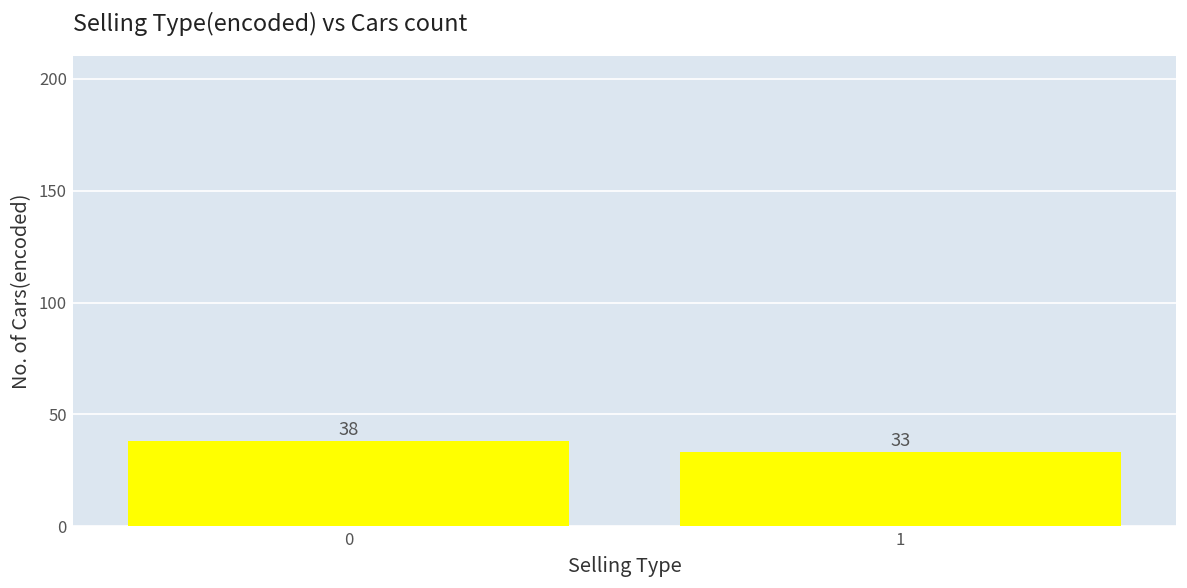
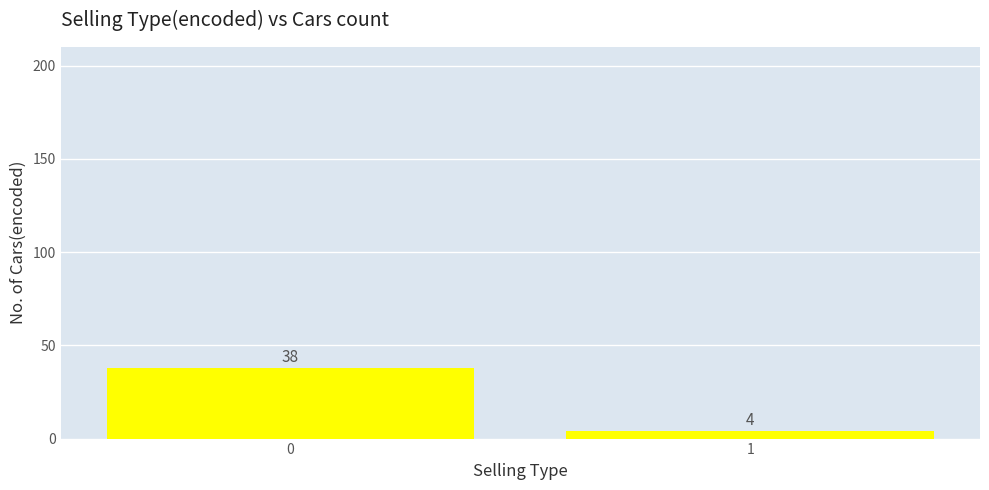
  {
    "0": 38,
-   "1": 33
+   "1": 4
  }
